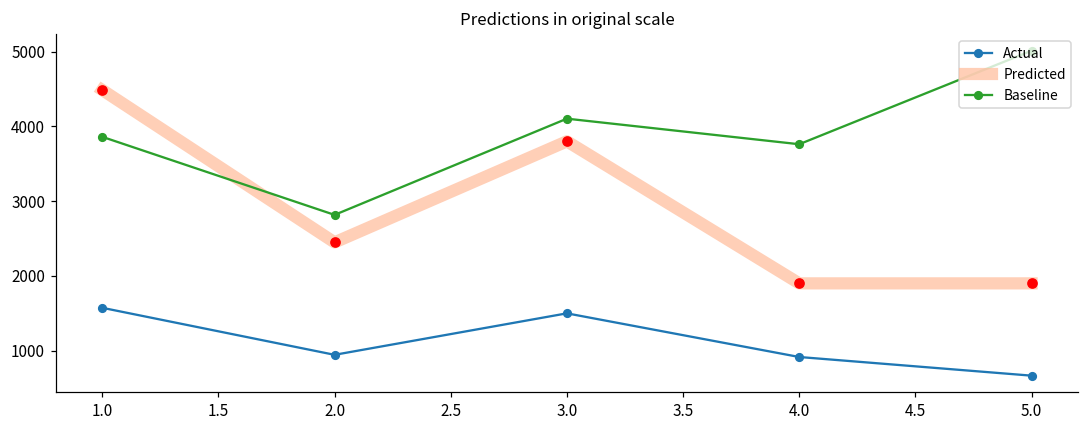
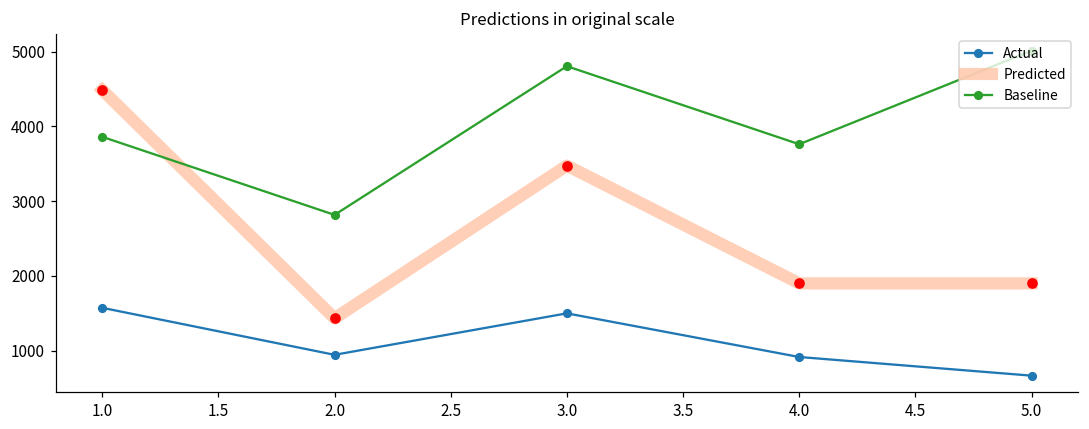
  {
    "Actual": {
      "1.0": 1600,
      "2.0": 900,
      "3.0": 1500,
      "4.0": 900,
      "5.0": 700
    },
    "Predicted": {
      "1.0": 4500,
-     "2.0": 2400,
-     "3.0": 3800,
+     "2.0": 1400,
+     "3.0": 3500,
      "4.0": 1900,
      "5.0": 1900
    },
    "Baseline": {
      "1.0": 3900,
      "2.0": 2800,
-     "3.0": 4100,
+     "3.0": 4800,
      "4.0": 3800
    }
  }
